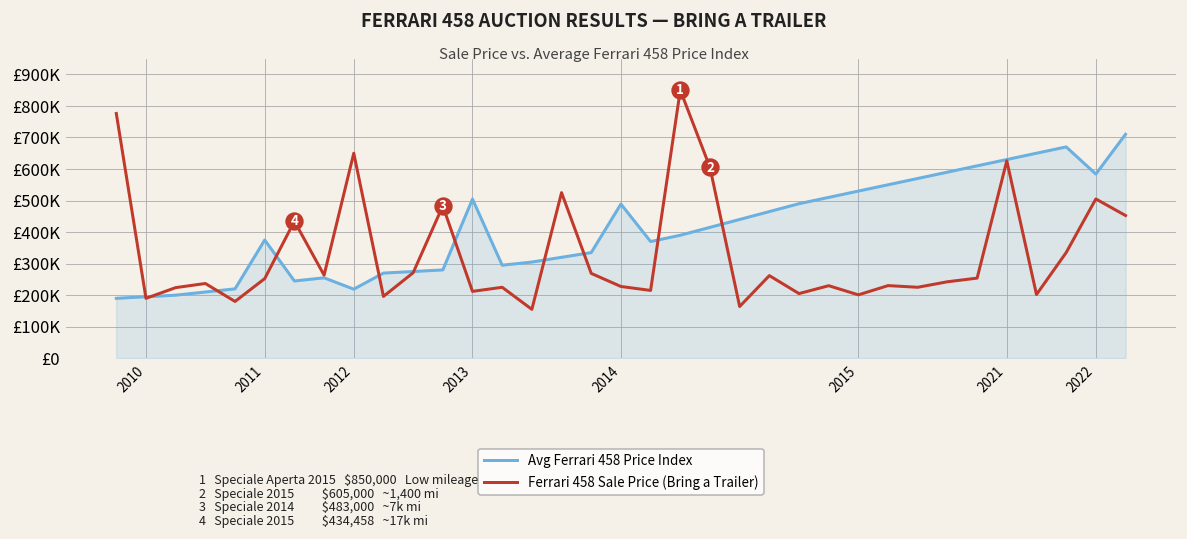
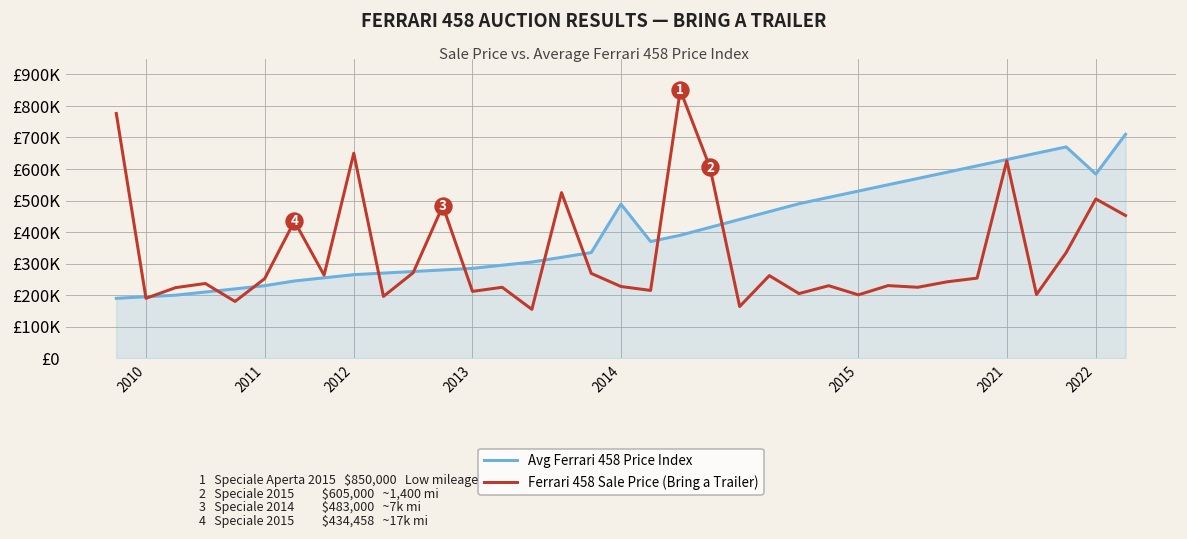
  {
    "Avg Ferrari 458 Price Index": {
-     "2011": "£370000",
-     "2012": "£220000",
-     "2013": "£500000",
+     "2011": "£230000",
+     "2012": "£270000",
+     "2013": "£290000",
      "2014": "£490000",
      "2015": "£530000",
      "2022": "£580000"
    }
  }
